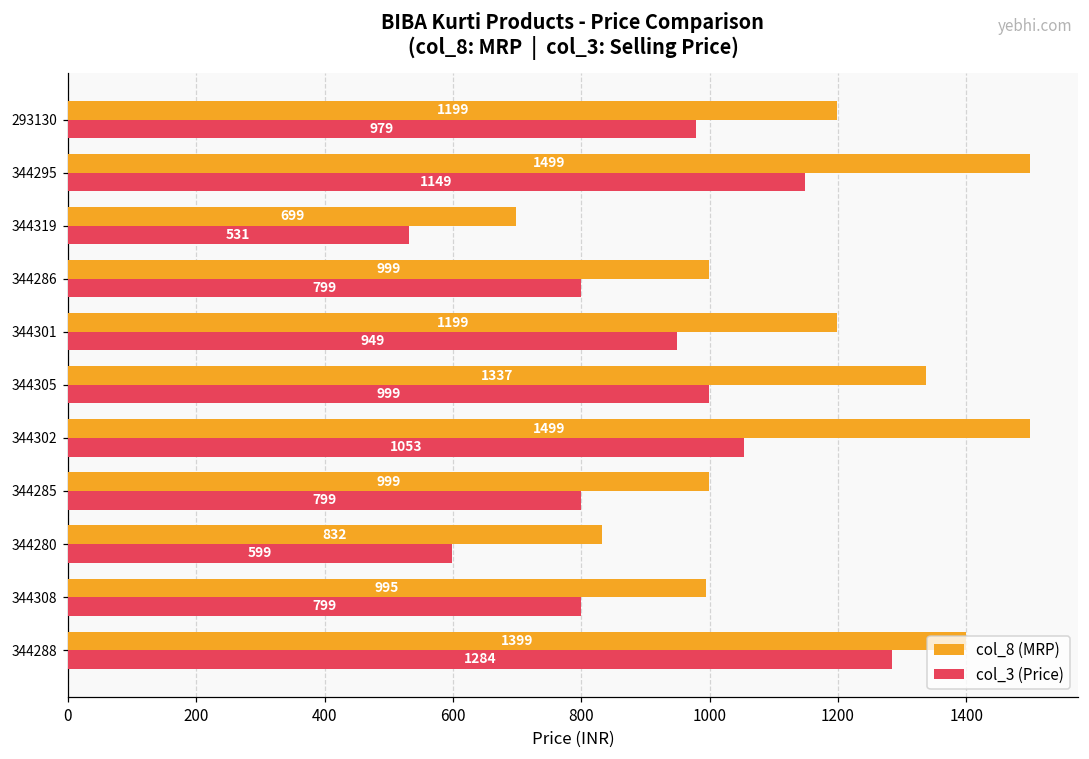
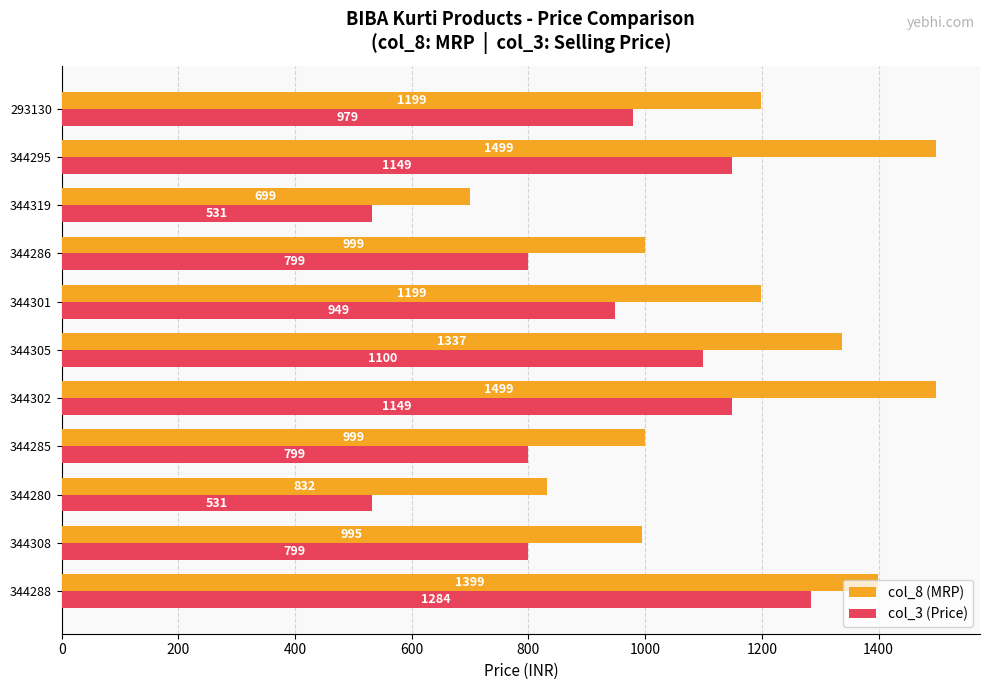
  {
    "col_8 (MRP)": {
      "293130": 1199,
      "344295": 1499,
      "344319": 699,
      "344286": 999,
      "344301": 1199,
      "344305": 1337,
      "344302": 1499,
      "344285": 999,
      "344280": 832,
      "344308": 995
    },
    "col_3 (Price)": {
      "293130": 979,
      "344295": 1149,
      "344319": 531,
      "344286": 799,
      "344301": 949,
-     "344305": 999,
-     "344302": 1053,
+     "344305": 1100,
+     "344302": 1149,
      "344285": 799,
-     "344280": 599,
+     "344280": 531,
      "344308": 799,
      "344288": 1284
    }
  }
